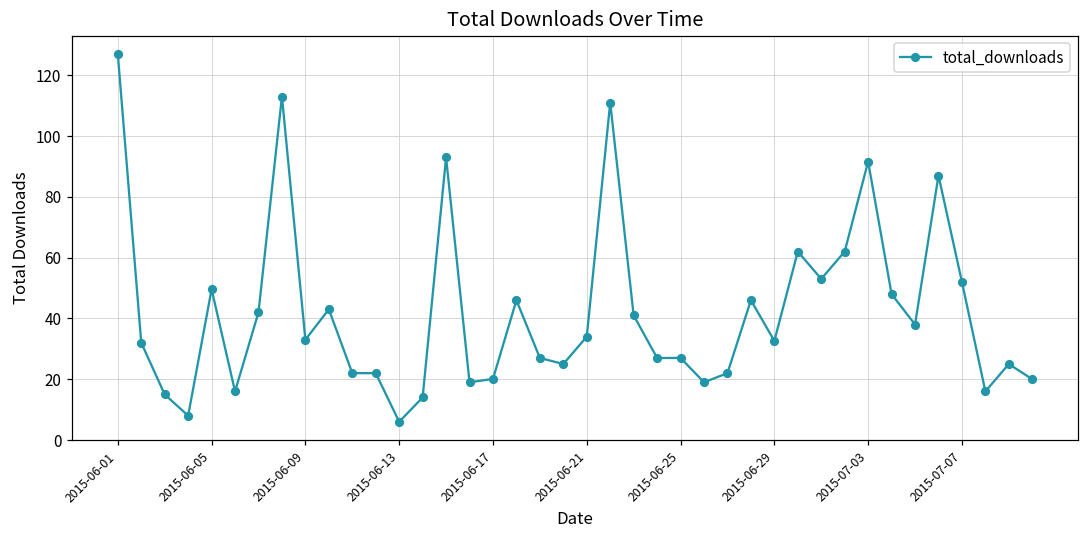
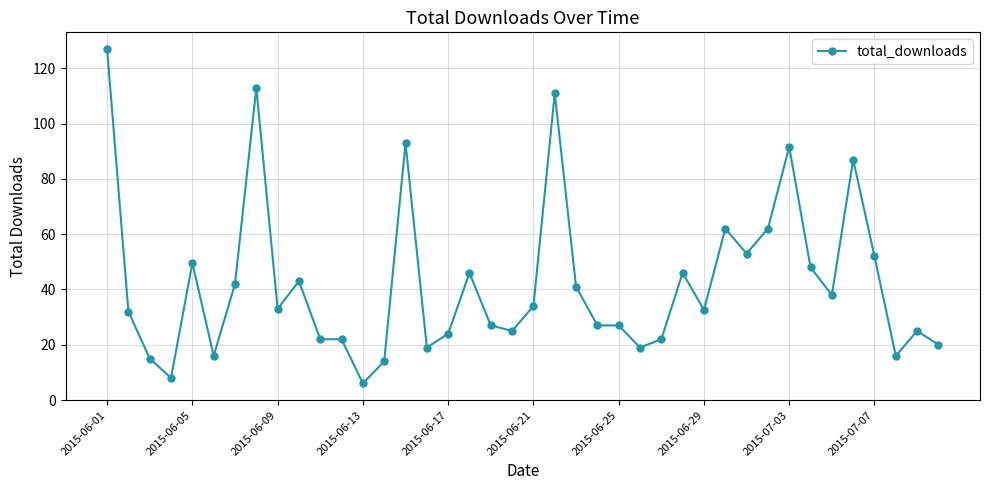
  {
    "2015-06-01": 127,
    "2015-06-05": 50,
    "2015-06-09": 33,
    "2015-06-13": 6,
-   "2015-06-17": 20,
+   "2015-06-17": 24,
    "2015-06-21": 34,
    "2015-06-25": 27,
    "2015-06-29": 33,
    "2015-07-03": 92,
    "2015-07-07": 52
  }
